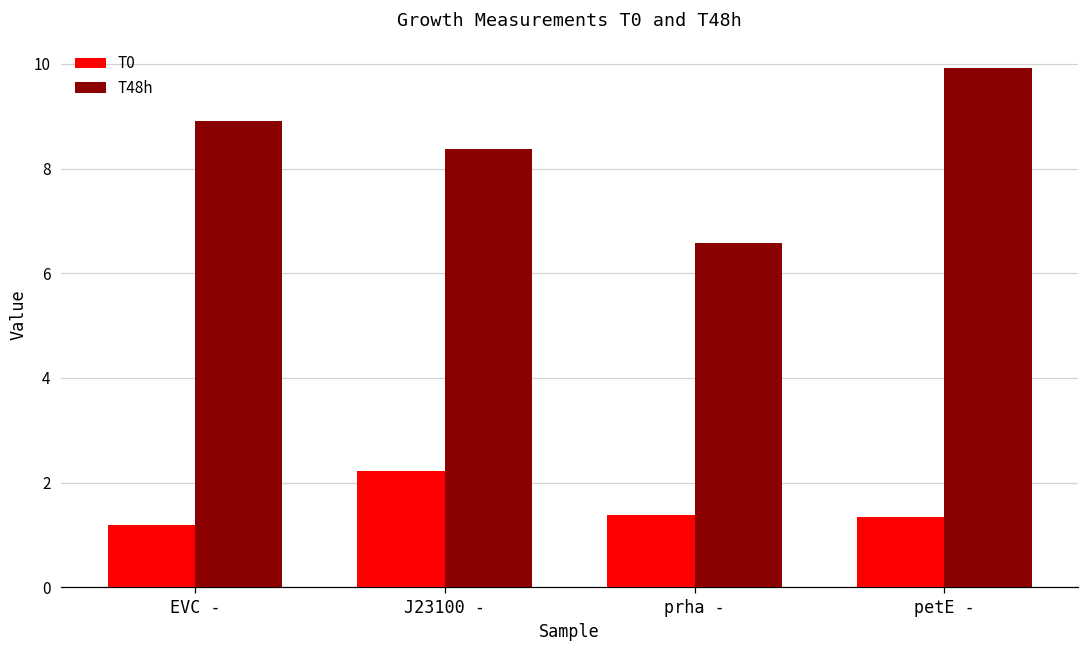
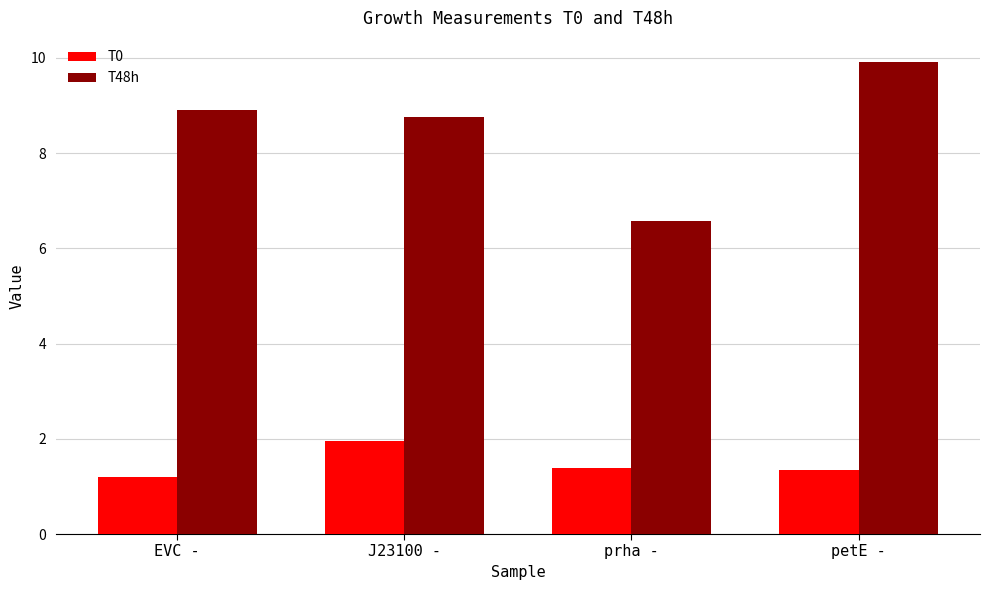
  {
    "T0": {
      "EVC -": 1.2,
-     "J23100 -": 2.2,
+     "J23100 -": 2.0,
      "prha -": 1.4,
      "petE -": 1.3
    },
    "T48h": {
      "EVC -": 8.9,
-     "J23100 -": 8.4,
+     "J23100 -": 8.8,
      "prha -": 6.6,
      "petE -": 9.9
    }
  }
